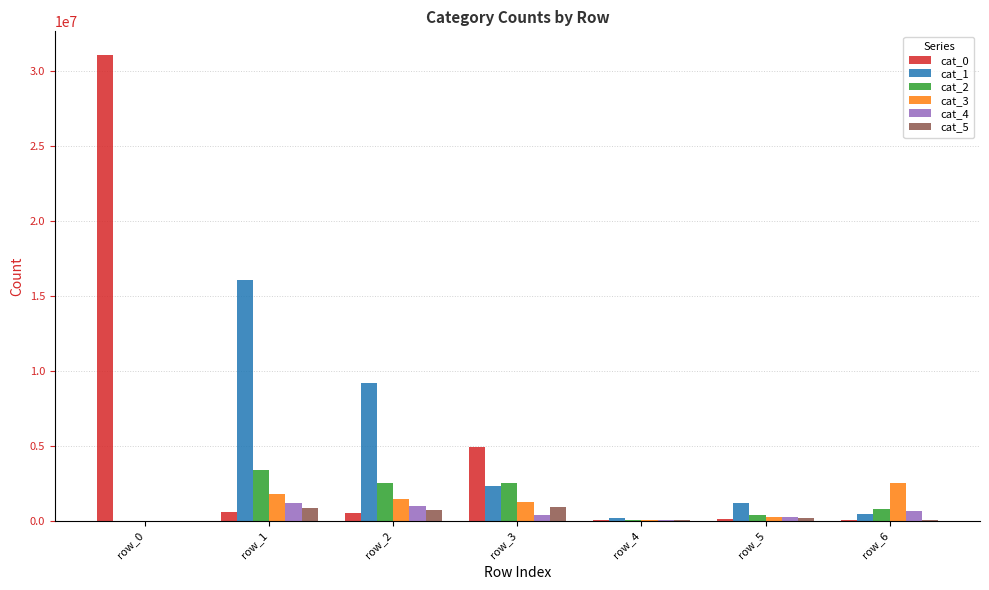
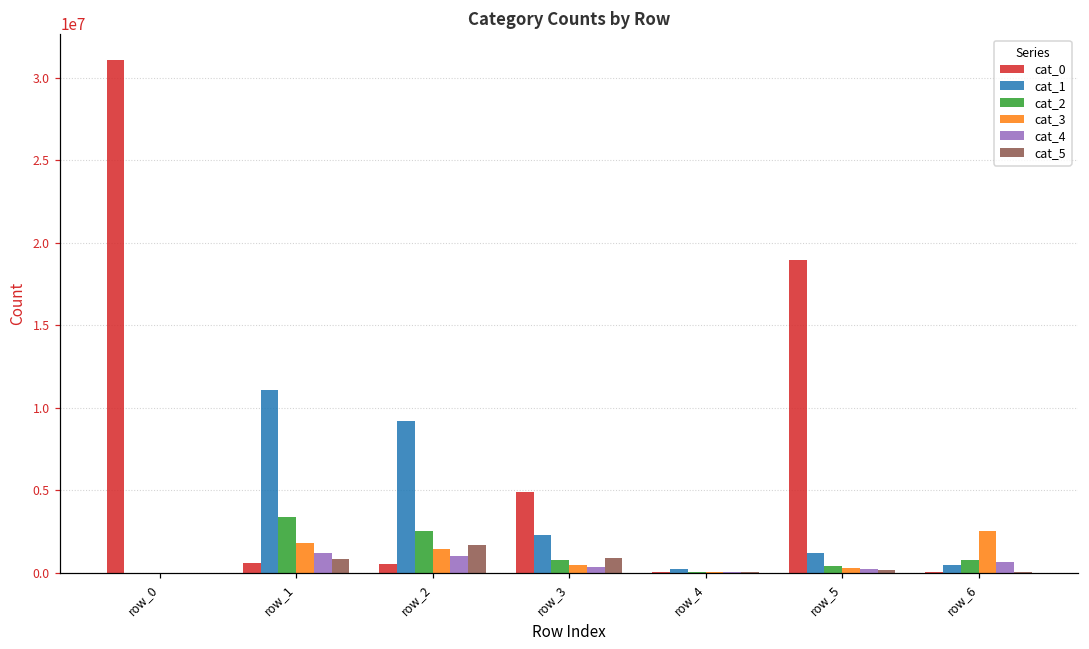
  {
    "cat_0": {
      "row_0": 31100000,
      "row_1": 600000,
      "row_2": 500000,
      "row_3": 4900000,
-     "row_5": 100000
+     "row_5": 19000000
    },
    "cat_1": {
      "row_0": 0,
-     "row_1": 16000000,
+     "row_1": 11100000,
      "row_2": 9200000,
      "row_3": 2300000,
      "row_4": 200000,
      "row_5": 1200000,
      "row_6": 400000
    },
    "cat_2": {
      "row_0": 0,
      "row_1": 3400000,
      "row_2": 2500000,
-     "row_3": 2500000,
+     "row_3": 800000,
      "row_5": 400000,
      "row_6": 800000
    },
    "cat_3": {
      "row_0": 0,
      "row_1": 1800000,
      "row_2": 1400000,
-     "row_3": 1200000,
+     "row_3": 500000,
      "row_5": 300000,
      "row_6": 2500000
    },
    "cat_4": {
      "row_0": 0,
      "row_1": 1200000,
      "row_2": 1000000,
      "row_3": 400000,
      "row_5": 200000,
      "row_6": 600000
    },
    "cat_5": {
      "row_0": 0,
      "row_1": 800000,
-     "row_2": 700000,
+     "row_2": 1700000,
      "row_3": 900000,
      "row_5": 200000
    }
  }
